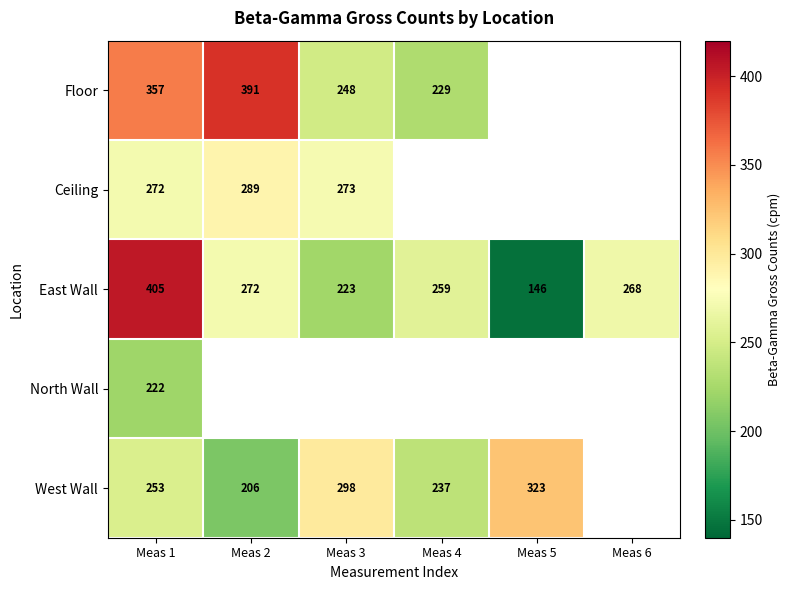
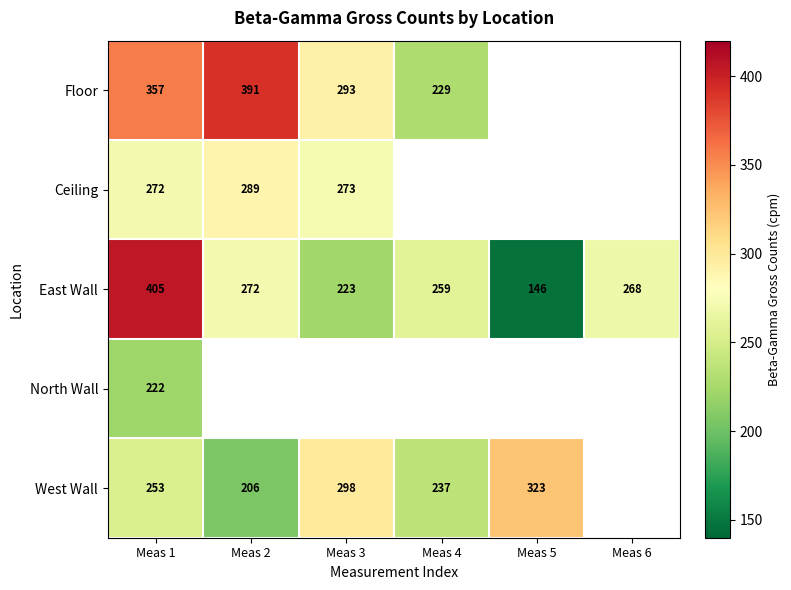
  {
    "Floor": {
      "Meas 1": 357,
      "Meas 2": 391,
-     "Meas 3": 248,
+     "Meas 3": 293,
      "Meas 4": 229
    },
    "Ceiling": {
      "Meas 1": 272,
      "Meas 2": 289,
      "Meas 3": 273
    },
    "East Wall": {
      "Meas 1": 405,
      "Meas 2": 272,
      "Meas 3": 223,
      "Meas 4": 259,
      "Meas 5": 146,
      "Meas 6": 268
    },
    "North Wall": {
      "Meas 1": 222
    },
    "West Wall": {
      "Meas 1": 253,
      "Meas 2": 206,
      "Meas 3": 298,
      "Meas 4": 237,
      "Meas 5": 323
    }
  }
